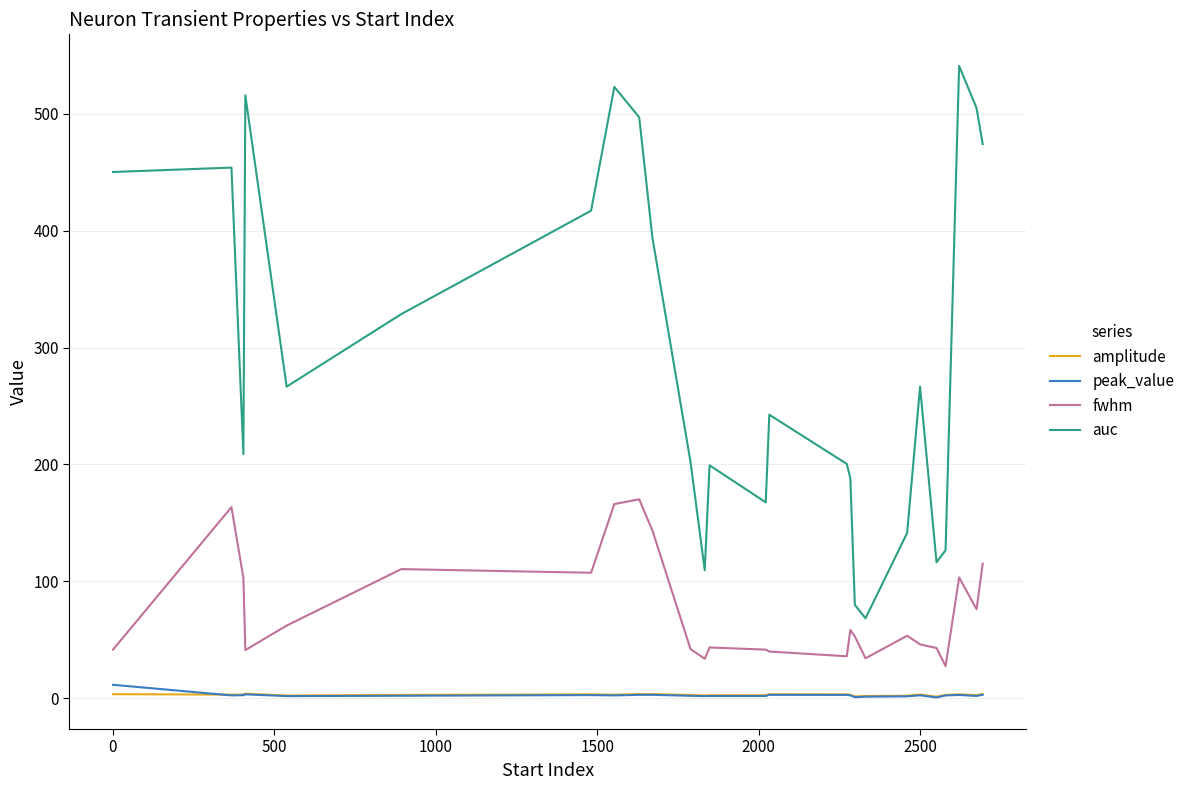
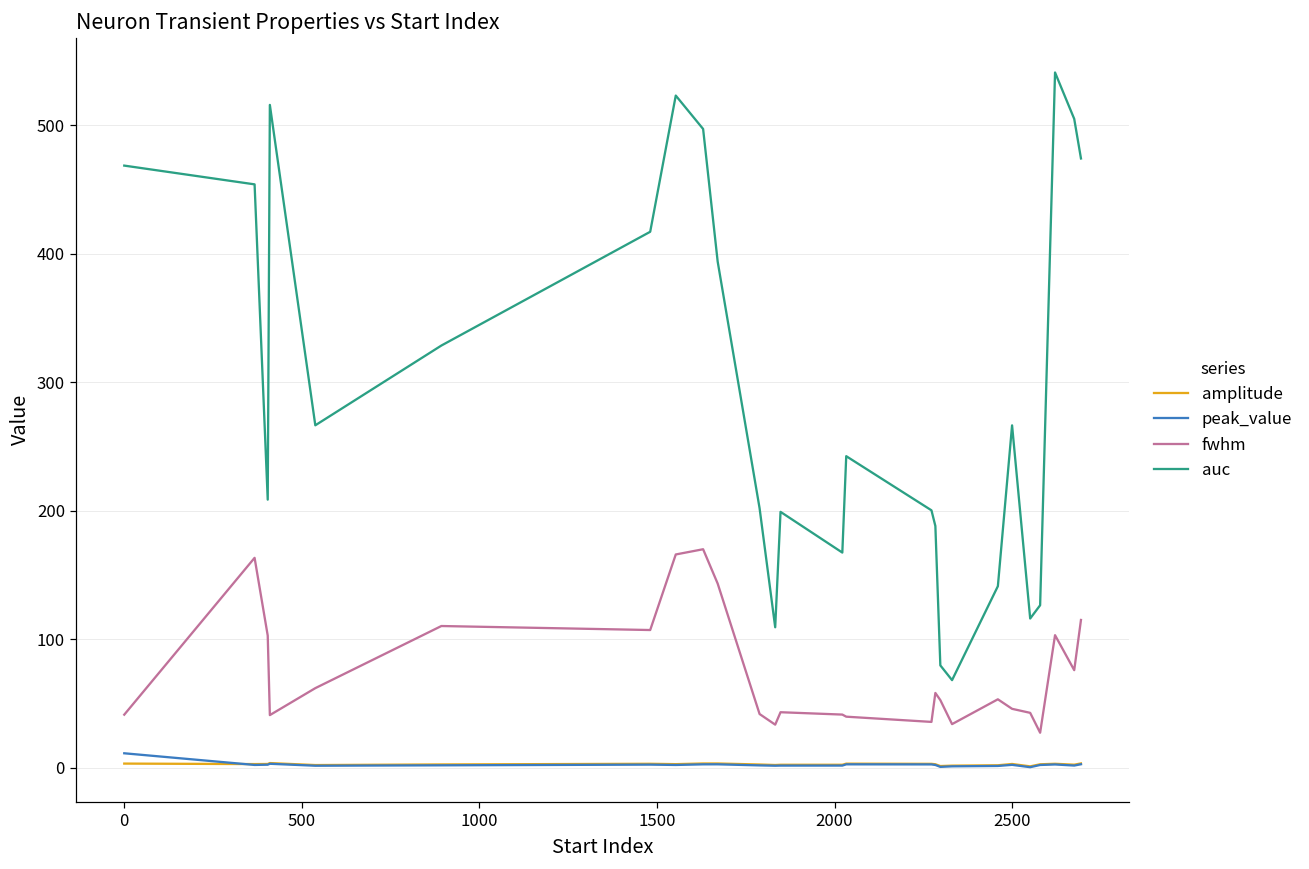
  {
    "amplitude": {
      "0": 3
    },
    "peak_value": {
      "0": 11
    },
    "fwhm": {
      "0": 41,
      "2500": 46
    },
    "auc": {
-     "0": 450,
+     "0": 469,
      "2500": 267
    }
  }
